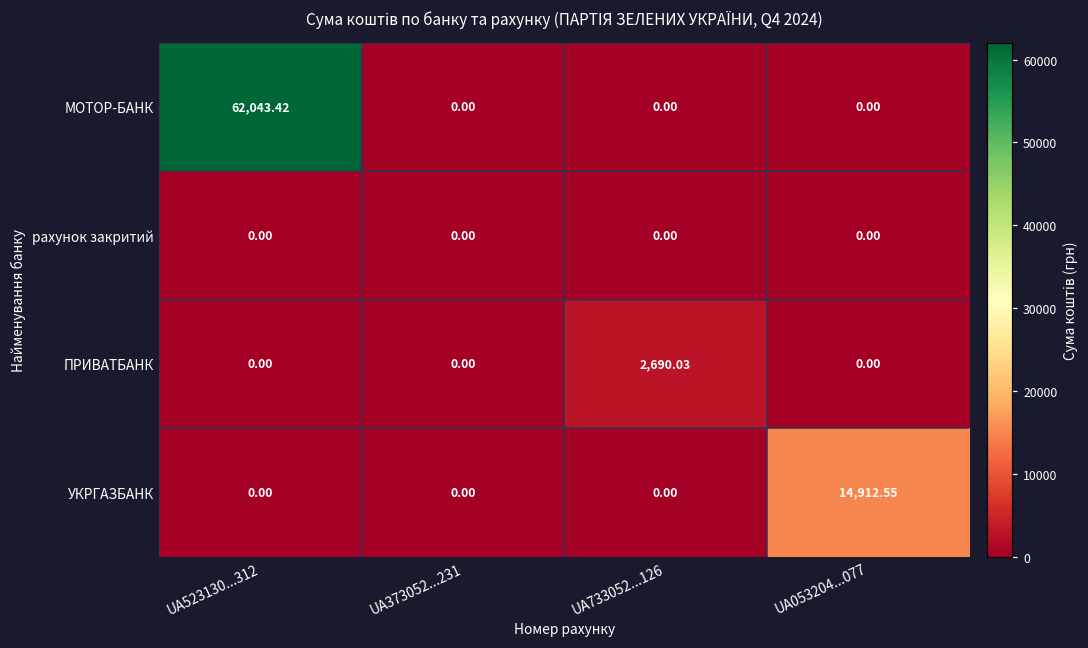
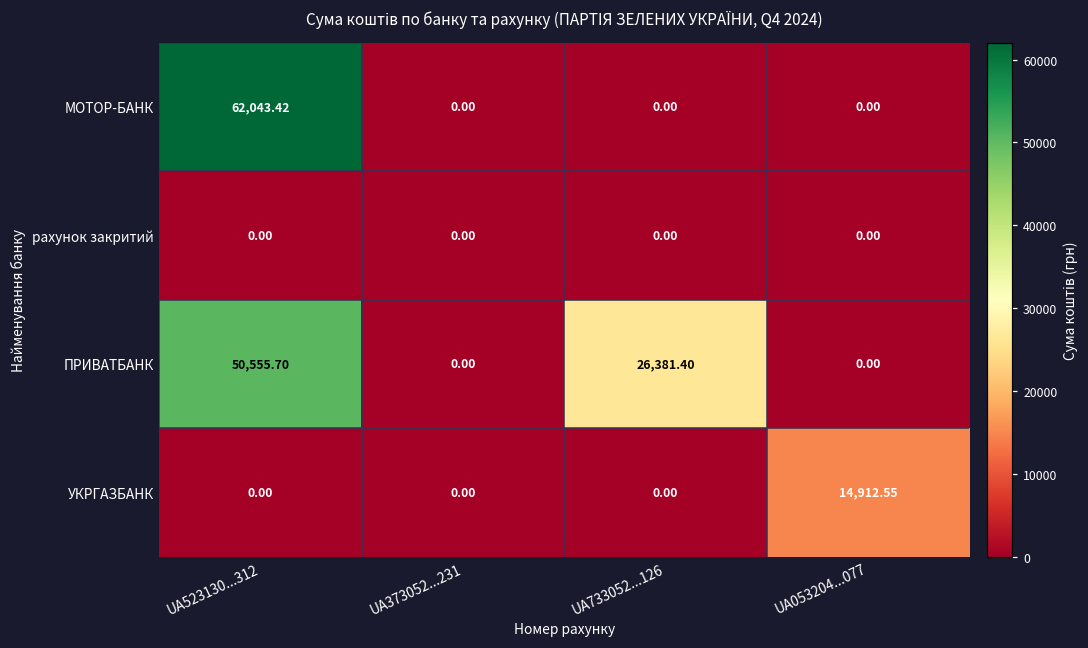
  {
    "МОТОР-БАНК": {
      "UA523130...312": "62,043.42",
      "UA373052...231": "0.00",
      "UA733052...126": "0.00",
      "UA053204...077": "0.00"
    },
    "рахунок закритий": {
      "UA523130...312": "0.00",
      "UA373052...231": "0.00",
      "UA733052...126": "0.00",
      "UA053204...077": "0.00"
    },
    "ПРИВАТБАНК": {
-     "UA523130...312": "0.00",
+     "UA523130...312": "50,555.70",
      "UA373052...231": "0.00",
-     "UA733052...126": "2,690.03",
+     "UA733052...126": "26,381.40",
      "UA053204...077": "0.00"
    },
    "УКРГАЗБАНК": {
      "UA523130...312": "0.00",
      "UA373052...231": "0.00",
      "UA733052...126": "0.00",
      "UA053204...077": "14,912.55"
    }
  }
